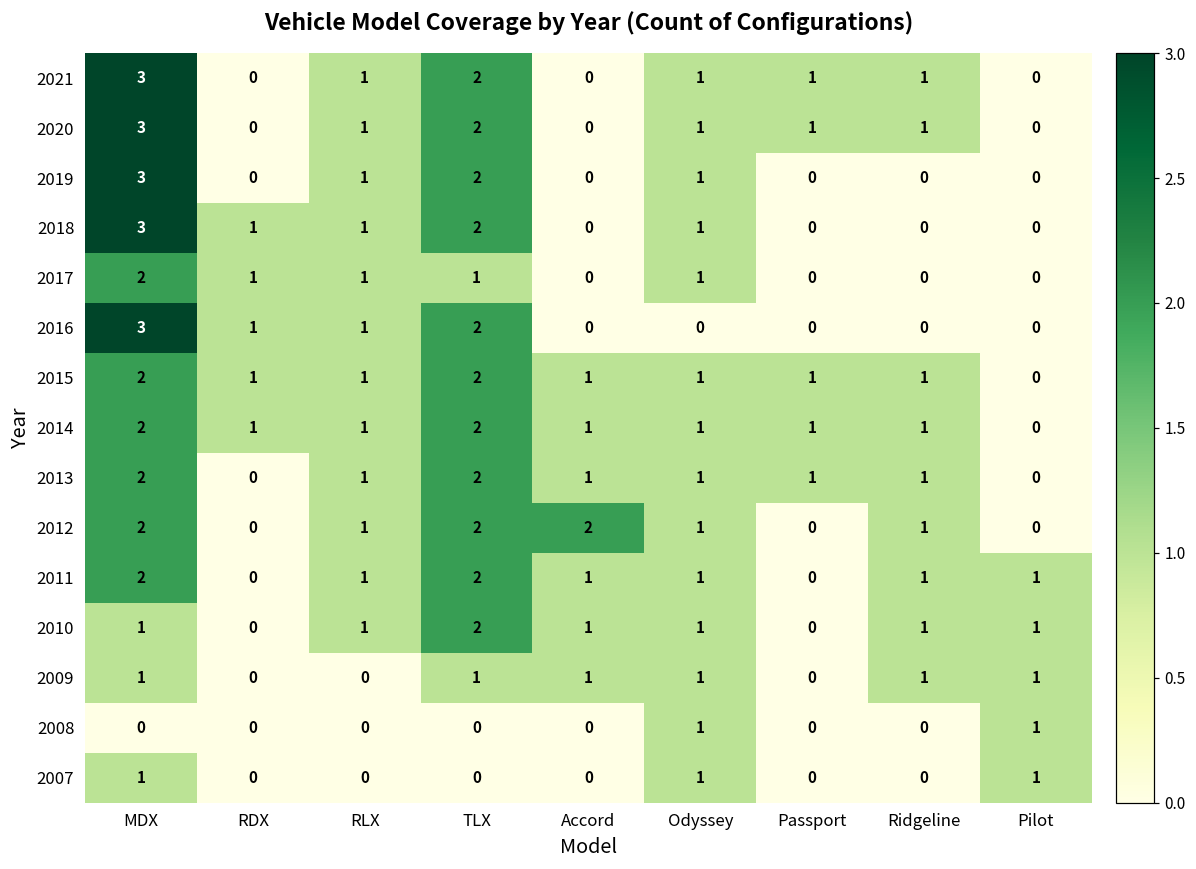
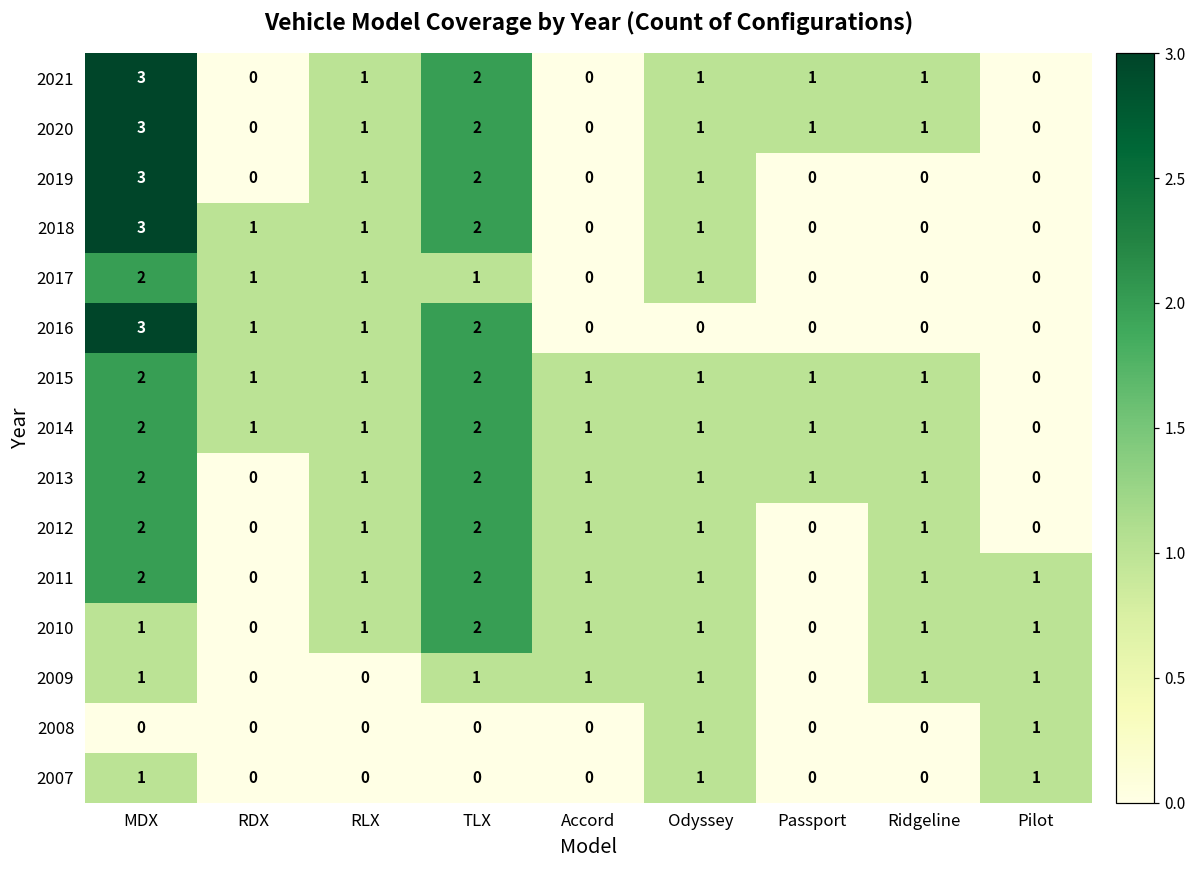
  {
    "2021": {
      "MDX": 3,
      "RDX": 0,
      "RLX": 1,
      "TLX": 2,
      "Accord": 0,
      "Odyssey": 1,
      "Passport": 1,
      "Ridgeline": 1,
      "Pilot": 0
    },
    "2020": {
      "MDX": 3,
      "RDX": 0,
      "RLX": 1,
      "TLX": 2,
      "Accord": 0,
      "Odyssey": 1,
      "Passport": 1,
      "Ridgeline": 1,
      "Pilot": 0
    },
    "2019": {
      "MDX": 3,
      "RDX": 0,
      "RLX": 1,
      "TLX": 2,
      "Accord": 0,
      "Odyssey": 1,
      "Passport": 0,
      "Ridgeline": 0,
      "Pilot": 0
    },
    "2018": {
      "MDX": 3,
      "RDX": 1,
      "RLX": 1,
      "TLX": 2,
      "Accord": 0,
      "Odyssey": 1,
      "Passport": 0,
      "Ridgeline": 0,
      "Pilot": 0
    },
    "2017": {
      "MDX": 2,
      "RDX": 1,
      "RLX": 1,
      "TLX": 1,
      "Accord": 0,
      "Odyssey": 1,
      "Passport": 0,
      "Ridgeline": 0,
      "Pilot": 0
    },
    "2016": {
      "MDX": 3,
      "RDX": 1,
      "RLX": 1,
      "TLX": 2,
      "Accord": 0,
      "Odyssey": 0,
      "Passport": 0,
      "Ridgeline": 0,
      "Pilot": 0
    },
    "2015": {
      "MDX": 2,
      "RDX": 1,
      "RLX": 1,
      "TLX": 2,
      "Accord": 1,
      "Odyssey": 1,
      "Passport": 1,
      "Ridgeline": 1,
      "Pilot": 0
    },
    "2014": {
      "MDX": 2,
      "RDX": 1,
      "RLX": 1,
      "TLX": 2,
      "Accord": 1,
      "Odyssey": 1,
      "Passport": 1,
      "Ridgeline": 1,
      "Pilot": 0
    },
    "2013": {
      "MDX": 2,
      "RDX": 0,
      "RLX": 1,
      "TLX": 2,
      "Accord": 1,
      "Odyssey": 1,
      "Passport": 1,
      "Ridgeline": 1,
      "Pilot": 0
    },
    "2012": {
      "MDX": 2,
      "RDX": 0,
      "RLX": 1,
      "TLX": 2,
-     "Accord": 2,
+     "Accord": 1,
      "Odyssey": 1,
      "Passport": 0,
      "Ridgeline": 1,
      "Pilot": 0
    },
    "2011": {
      "MDX": 2,
      "RDX": 0,
      "RLX": 1,
      "TLX": 2,
      "Accord": 1,
      "Odyssey": 1,
      "Passport": 0,
      "Ridgeline": 1,
      "Pilot": 1
    },
    "2010": {
      "MDX": 1,
      "RDX": 0,
      "RLX": 1,
      "TLX": 2,
      "Accord": 1,
      "Odyssey": 1,
      "Passport": 0,
      "Ridgeline": 1,
      "Pilot": 1
    },
    "2009": {
      "MDX": 1,
      "RDX": 0,
      "RLX": 0,
      "TLX": 1,
      "Accord": 1,
      "Odyssey": 1,
      "Passport": 0,
      "Ridgeline": 1,
      "Pilot": 1
    },
    "2008": {
      "MDX": 0,
      "RDX": 0,
      "RLX": 0,
      "TLX": 0,
      "Accord": 0,
      "Odyssey": 1,
      "Passport": 0,
      "Ridgeline": 0,
      "Pilot": 1
    },
    "2007": {
      "MDX": 1,
      "RDX": 0,
      "RLX": 0,
      "TLX": 0,
      "Accord": 0,
      "Odyssey": 1,
      "Passport": 0,
      "Ridgeline": 0,
      "Pilot": 1
    }
  }
